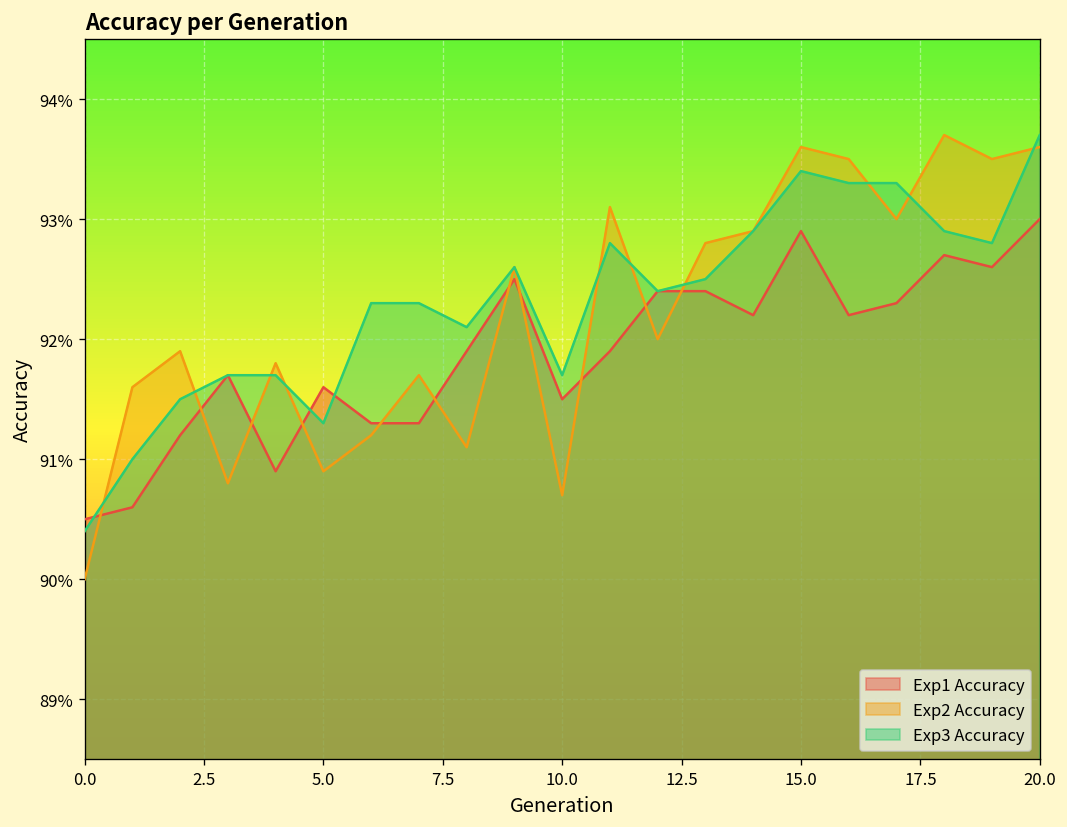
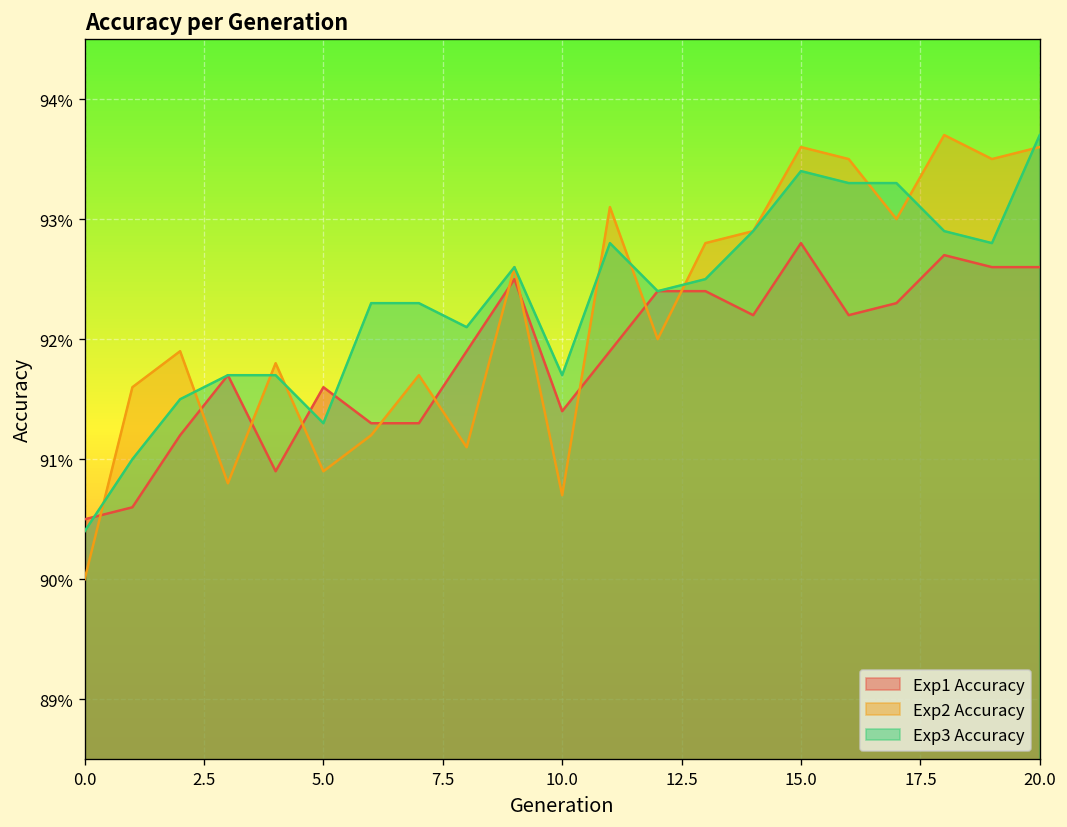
  {
    "Exp1 Accuracy": {
      "0.0": "90.50%",
      "5.0": "91.60%",
-     "10.0": "91.50%",
-     "15.0": "92.90%",
-     "20.0": "93.00%"
+     "10.0": "91.40%",
+     "15.0": "92.80%",
+     "20.0": "92.60%"
    },
    "Exp2 Accuracy": {
      "0.0": "90.00%",
      "5.0": "90.90%",
      "10.0": "90.70%",
      "15.0": "93.60%",
      "20.0": "93.60%"
    },
    "Exp3 Accuracy": {
      "0.0": "90.40%",
      "5.0": "91.30%",
      "10.0": "91.70%",
      "15.0": "93.40%",
      "20.0": "93.70%"
    }
  }
